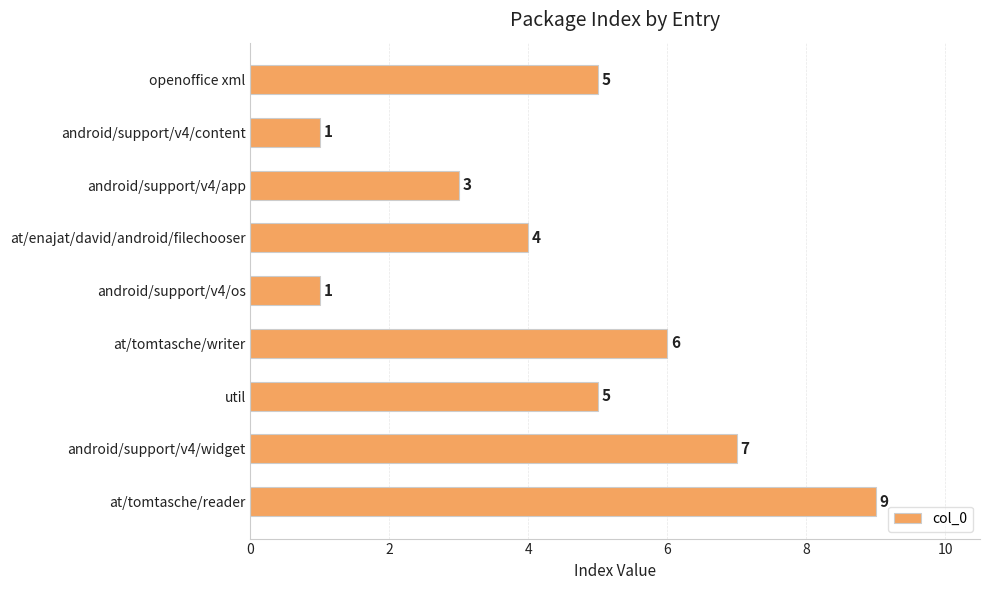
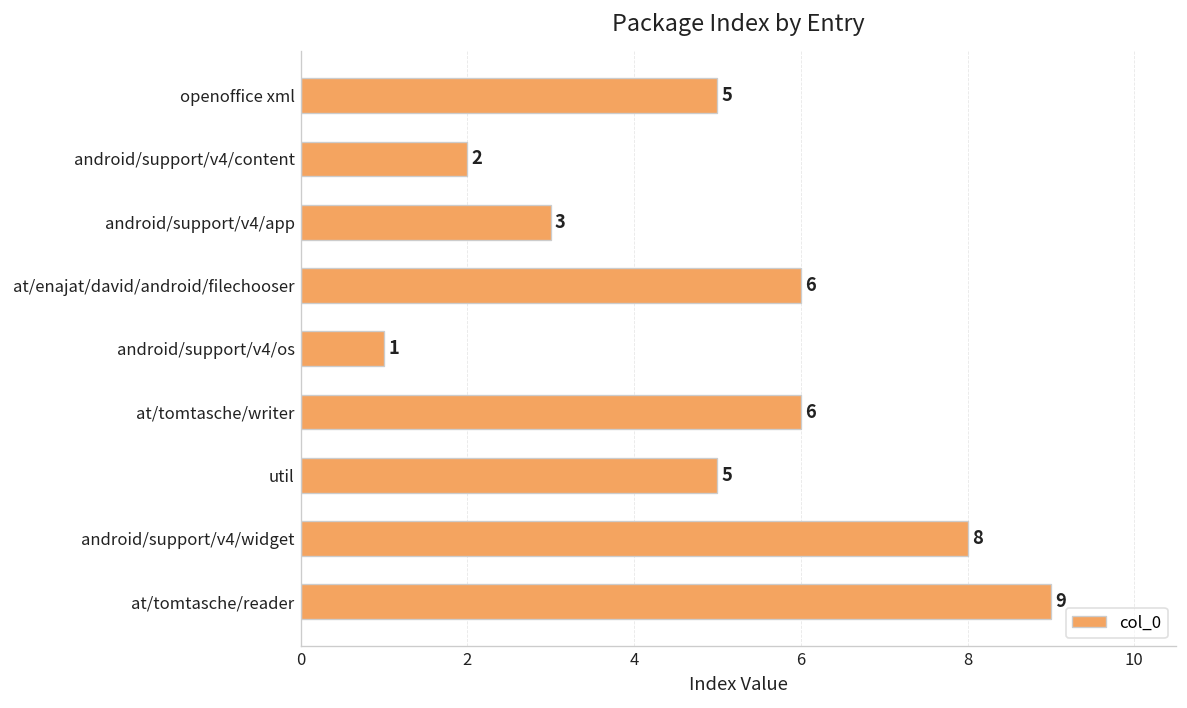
  {
    "openoffice xml": 5,
-   "android/support/v4/content": 1,
+   "android/support/v4/content": 2,
    "android/support/v4/app": 3,
-   "at/enajat/david/android/filechooser": 4,
+   "at/enajat/david/android/filechooser": 6,
    "android/support/v4/os": 1,
    "at/tomtasche/writer": 6,
    "util": 5,
-   "android/support/v4/widget": 7
+   "android/support/v4/widget": 8
  }
